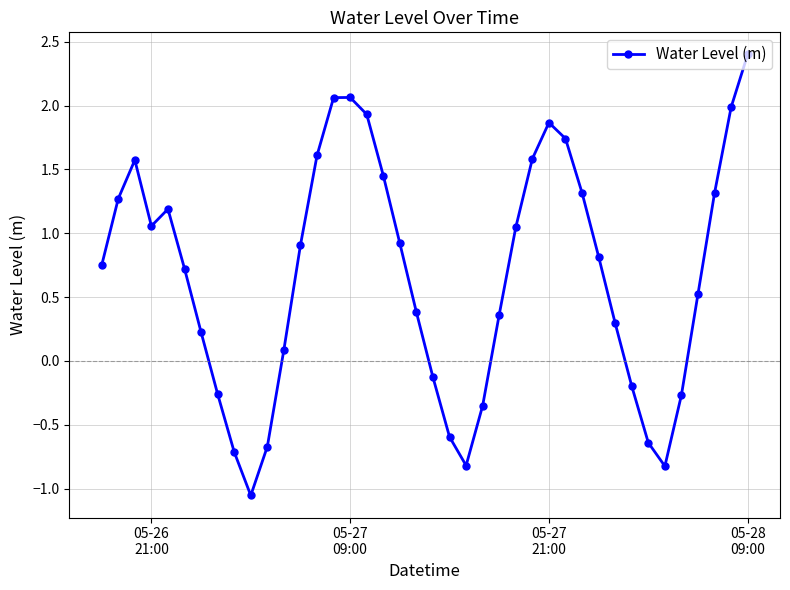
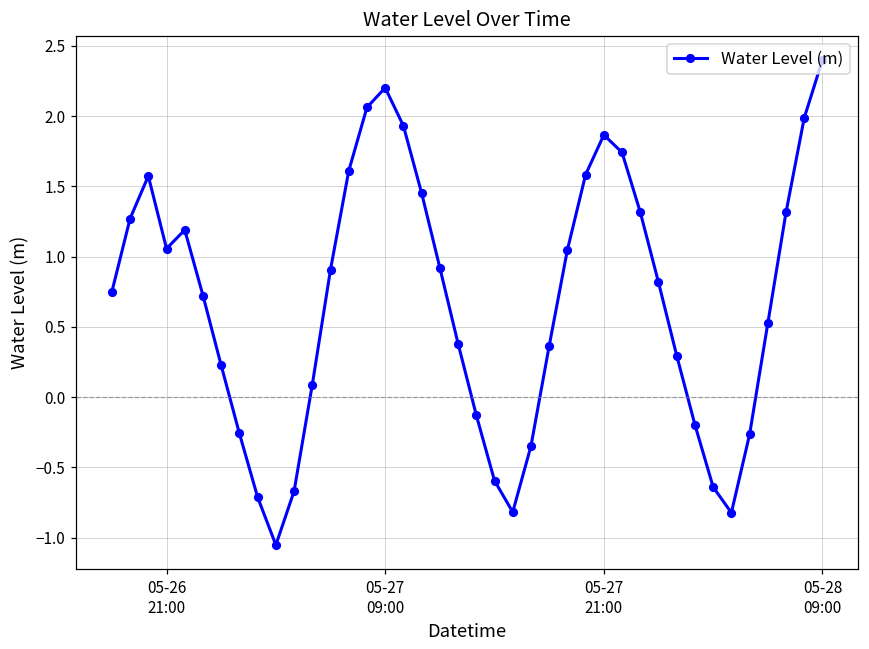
  {
    "05-26 21:00": 1.06,
-   "05-27 09:00": 2.06,
+   "05-27 09:00": 2.20,
    "05-27 21:00": 1.87
  }
